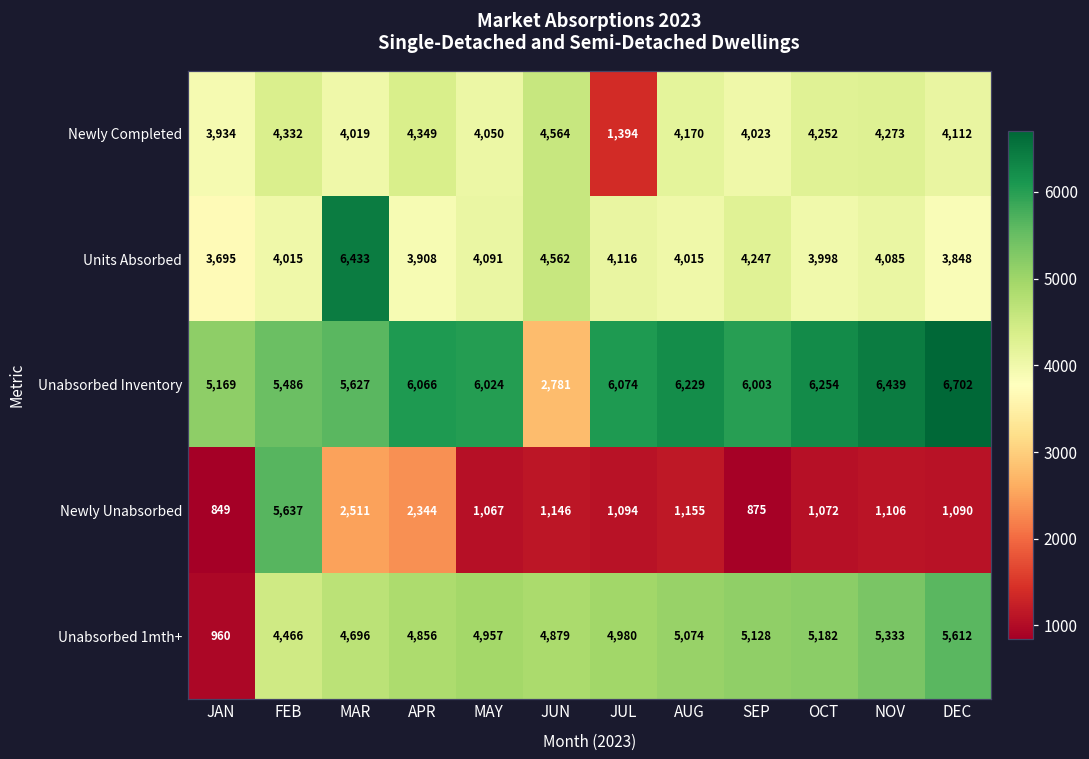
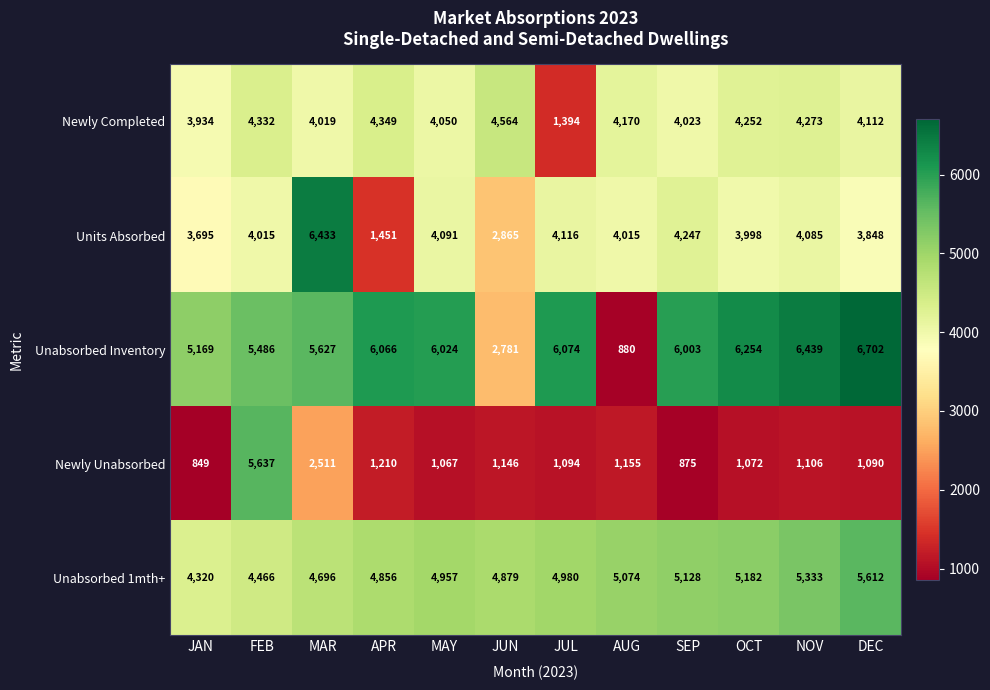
  {
    "Newly Completed": {
      "JAN": "3,934",
      "FEB": "4,332",
      "MAR": "4,019",
      "APR": "4,349",
      "MAY": "4,050",
      "JUN": "4,564",
      "JUL": "1,394",
      "AUG": "4,170",
      "SEP": "4,023",
      "OCT": "4,252",
      "NOV": "4,273",
      "DEC": "4,112"
    },
    "Units Absorbed": {
      "JAN": "3,695",
      "FEB": "4,015",
      "MAR": "6,433",
-     "APR": "3,908",
+     "APR": "1,451",
      "MAY": "4,091",
-     "JUN": "4,562",
+     "JUN": "2,865",
      "JUL": "4,116",
      "AUG": "4,015",
      "SEP": "4,247",
      "OCT": "3,998",
      "NOV": "4,085",
      "DEC": "3,848"
    },
    "Unabsorbed Inventory": {
      "JAN": "5,169",
      "FEB": "5,486",
      "MAR": "5,627",
      "APR": "6,066",
      "MAY": "6,024",
      "JUN": "2,781",
      "JUL": "6,074",
-     "AUG": "6,229",
+     "AUG": "880",
      "SEP": "6,003",
      "OCT": "6,254",
      "NOV": "6,439",
      "DEC": "6,702"
    },
    "Newly Unabsorbed": {
      "JAN": "849",
      "FEB": "5,637",
      "MAR": "2,511",
-     "APR": "2,344",
+     "APR": "1,210",
      "MAY": "1,067",
      "JUN": "1,146",
      "JUL": "1,094",
      "AUG": "1,155",
      "SEP": "875",
      "OCT": "1,072",
      "NOV": "1,106",
      "DEC": "1,090"
    },
    "Unabsorbed 1mth+": {
-     "JAN": "960",
+     "JAN": "4,320",
      "FEB": "4,466",
      "MAR": "4,696",
      "APR": "4,856",
      "MAY": "4,957",
      "JUN": "4,879",
      "JUL": "4,980",
      "AUG": "5,074",
      "SEP": "5,128",
      "OCT": "5,182",
      "NOV": "5,333",
      "DEC": "5,612"
    }
  }
